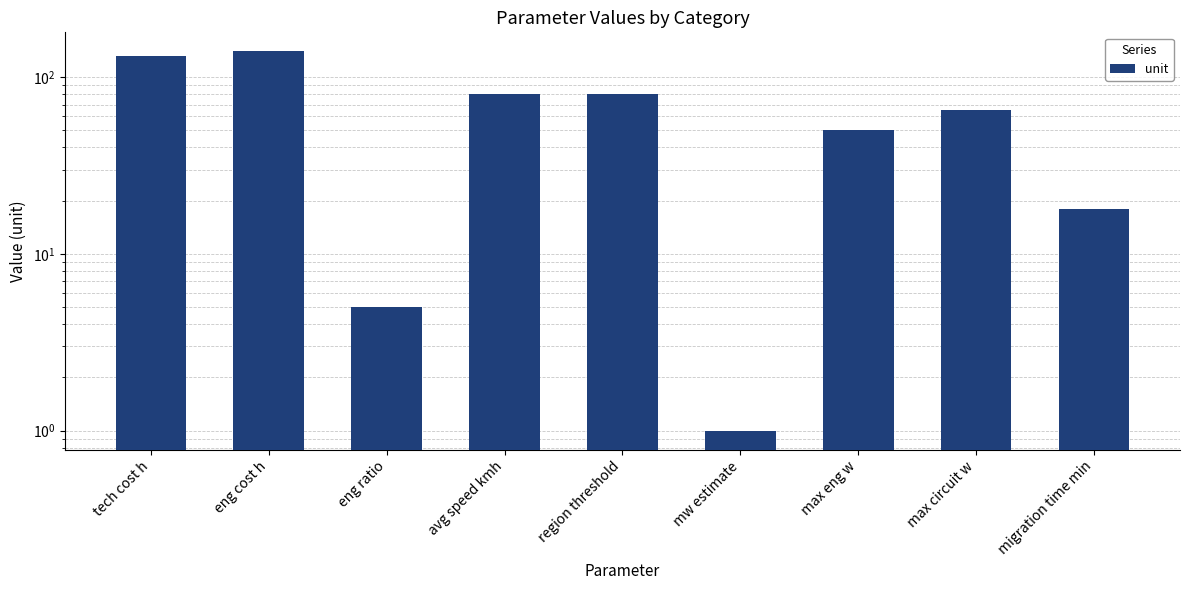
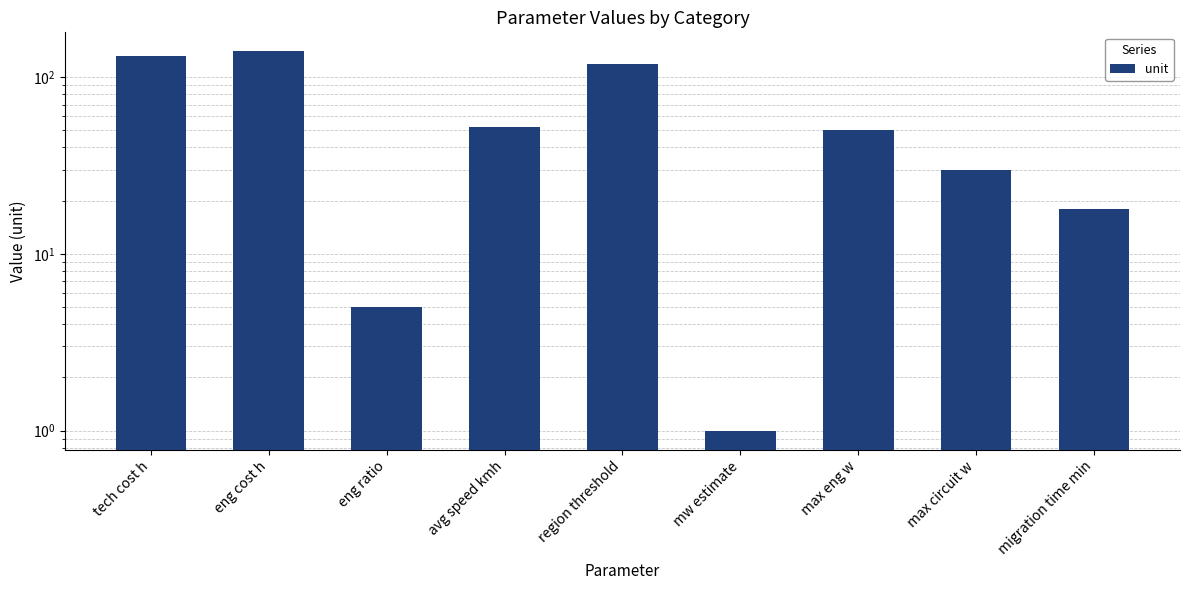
  {
    "tech cost h": 130,
    "eng cost h": 140,
    "eng ratio": 5,
-   "avg speed kmh": 80,
-   "region threshold": 80,
+   "avg speed kmh": 52,
+   "region threshold": 120,
    "mw estimate": 1,
    "max eng w": 50,
-   "max circuit w": 65,
+   "max circuit w": 30,
    "migration time min": 18
  }
